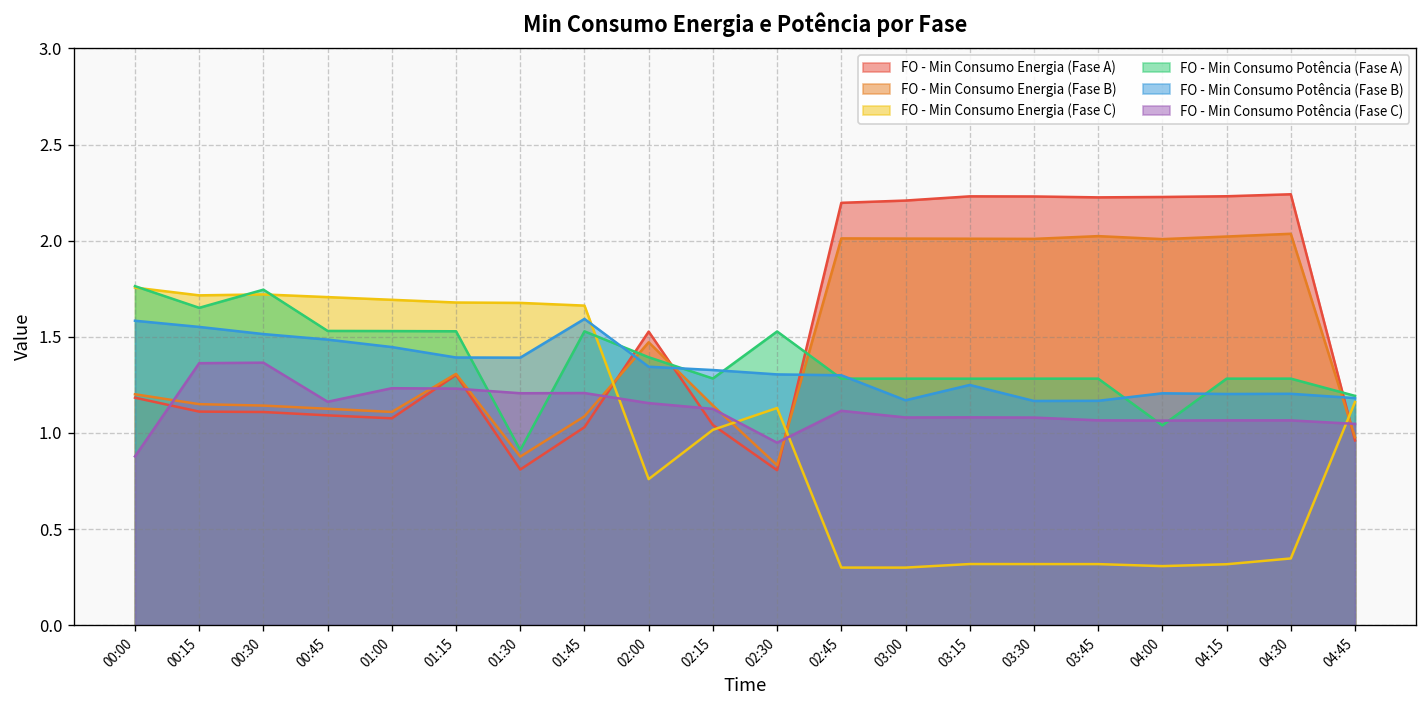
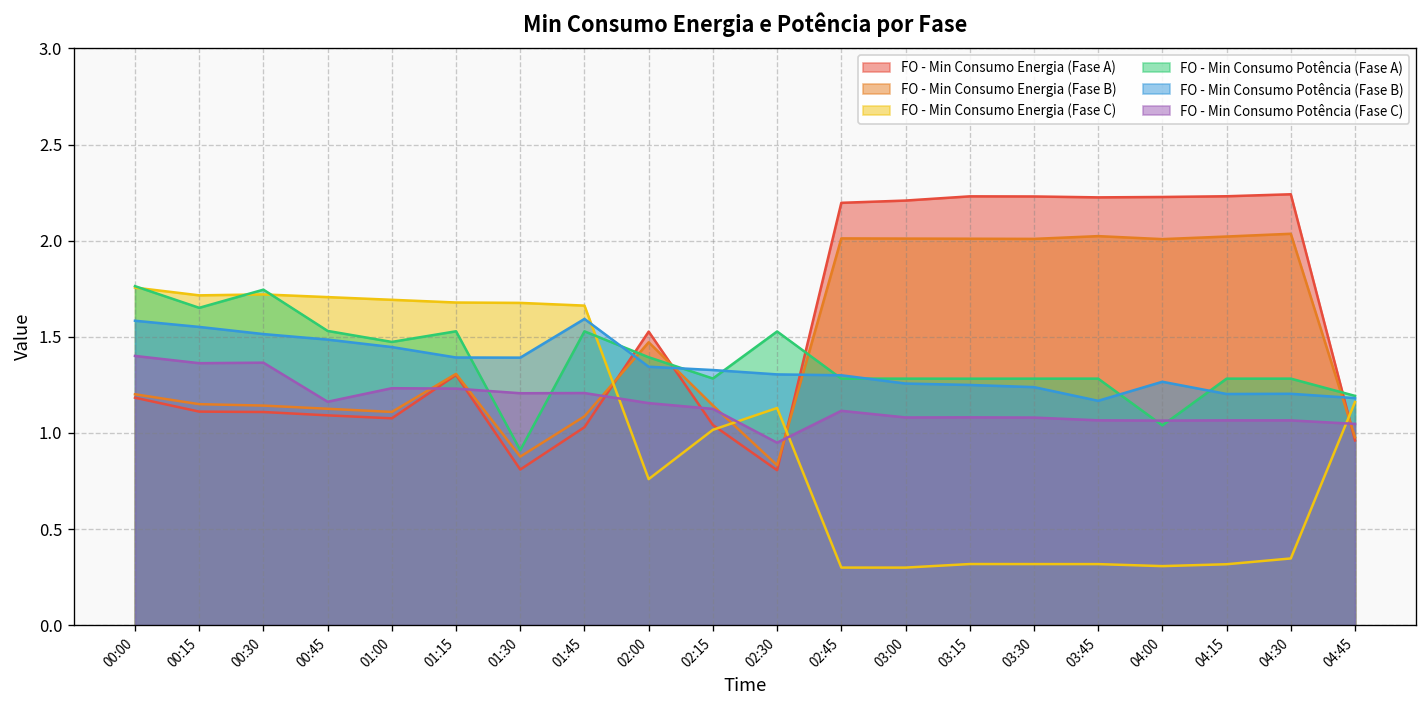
  {
    "FO - Min Consumo Potência (Fase A)": {
      "00:15": 1.65,
      "00:30": 1.75,
      "00:45": 1.53,
-     "01:00": 1.53,
+     "01:00": 1.47,
      "01:15": 1.53,
      "01:30": 0.91,
      "01:45": 1.53,
      "02:00": 1.39,
      "02:15": 1.28,
      "02:30": 1.53,
      "02:45": 1.28,
      "03:00": 1.28,
      "03:15": 1.28,
      "03:30": 1.28,
      "03:45": 1.28,
      "04:00": 1.04,
      "04:15": 1.28,
      "04:30": 1.28
    },
    "FO - Min Consumo Potência (Fase B)": {
      "00:00": 1.58,
      "00:15": 1.55,
      "00:30": 1.51,
      "00:45": 1.49,
      "01:00": 1.45,
      "01:15": 1.39,
      "01:30": 1.39,
      "01:45": 1.59,
      "02:00": 1.34,
      "02:15": 1.33,
      "02:30": 1.30,
      "02:45": 1.30,
-     "03:00": 1.17,
+     "03:00": 1.26,
      "03:15": 1.25,
-     "03:30": 1.17,
+     "03:30": 1.24,
      "03:45": 1.17,
-     "04:00": 1.21,
+     "04:00": 1.27,
      "04:15": 1.20,
      "04:30": 1.20
    },
    "FO - Min Consumo Potência (Fase C)": {
-     "00:00": 0.88,
+     "00:00": 1.40,
      "00:15": 1.36,
      "00:30": 1.37,
      "00:45": 1.16,
      "01:00": 1.23,
      "01:15": 1.23,
      "01:30": 1.21,
      "01:45": 1.21,
      "02:00": 1.16,
      "02:15": 1.12,
      "02:30": 0.95,
      "02:45": 1.12,
      "03:00": 1.08,
      "03:15": 1.08,
      "03:30": 1.08,
      "03:45": 1.07,
      "04:00": 1.06,
      "04:15": 1.07,
      "04:30": 1.07,
      "04:45": 1.05
    }
  }
